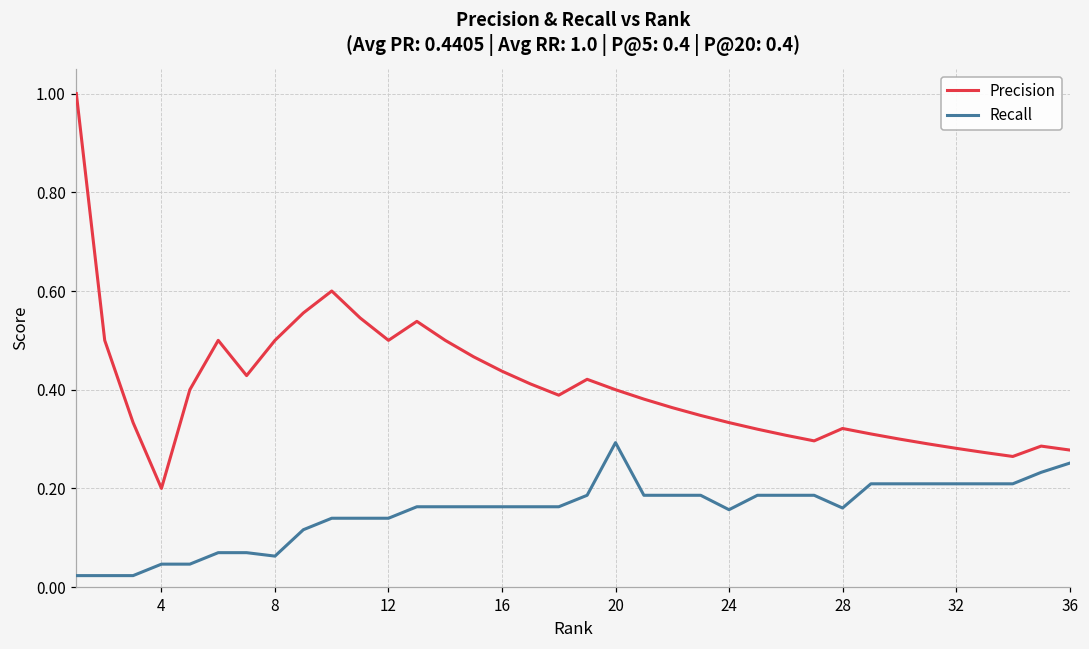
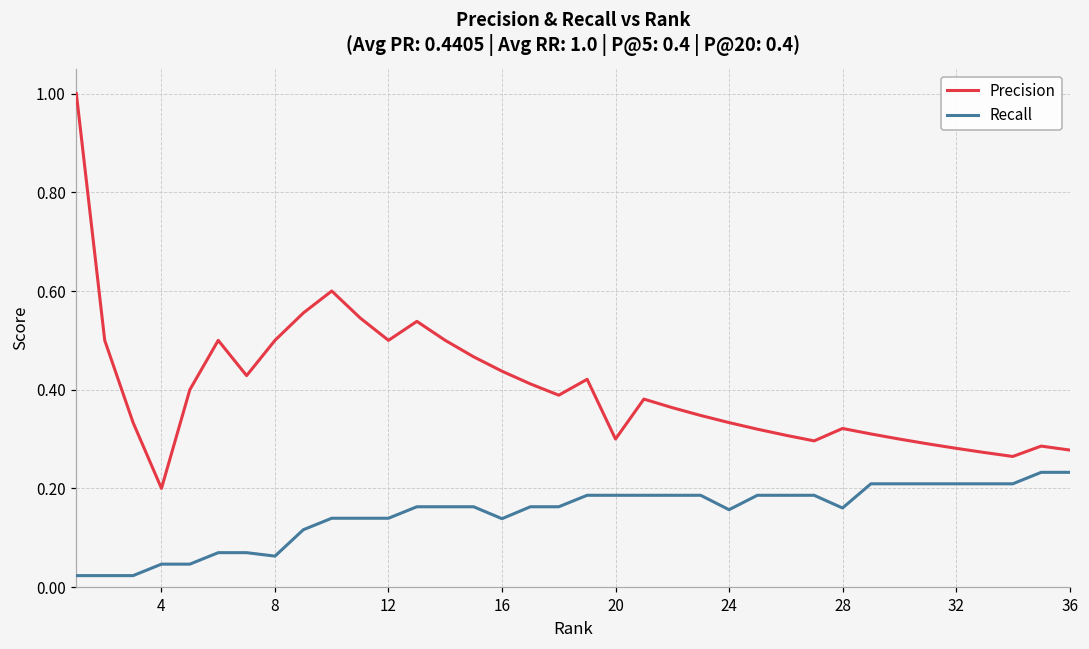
  {
    "Precision": {
      "4": 0.2,
      "8": 0.5,
      "12": 0.5,
      "16": 0.44,
-     "20": 0.4,
+     "20": 0.3,
      "24": 0.33,
      "28": 0.32,
      "32": 0.28,
      "36": 0.28
    },
    "Recall": {
      "4": 0.05,
      "8": 0.06,
      "12": 0.14,
-     "16": 0.16,
-     "20": 0.29,
+     "16": 0.14,
+     "20": 0.19,
      "24": 0.16,
      "28": 0.16,
      "32": 0.21,
-     "36": 0.25
+     "36": 0.23
    }
  }
